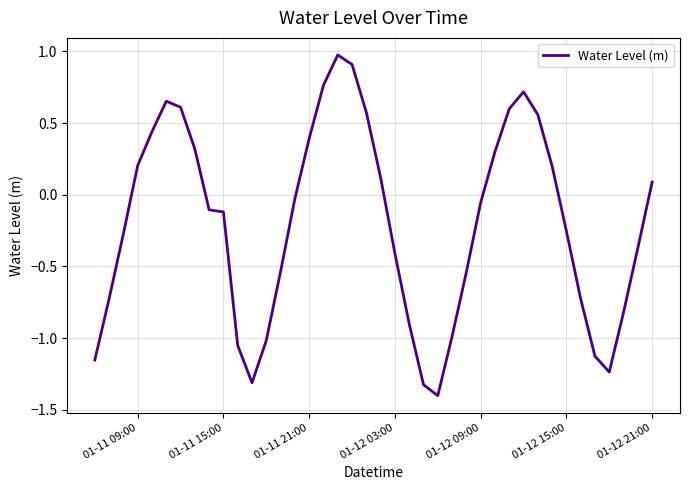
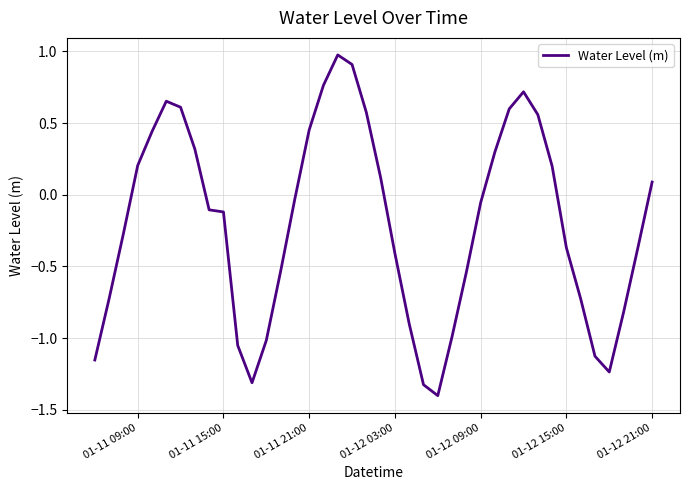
  {
    "01-11 09:00": 0.20,
    "01-11 15:00": -0.12,
-   "01-11 21:00": 0.39,
+   "01-11 21:00": 0.45,
    "01-12 03:00": -0.41,
    "01-12 09:00": -0.06,
-   "01-12 15:00": -0.25,
+   "01-12 15:00": -0.37,
    "01-12 21:00": 0.09
  }
